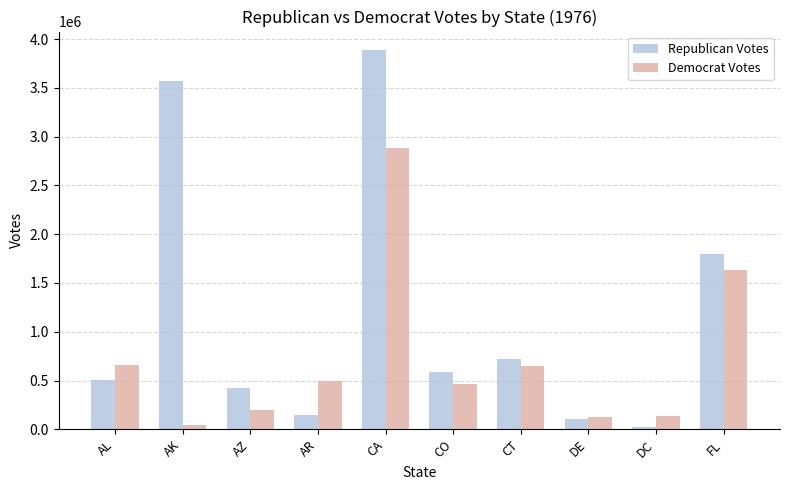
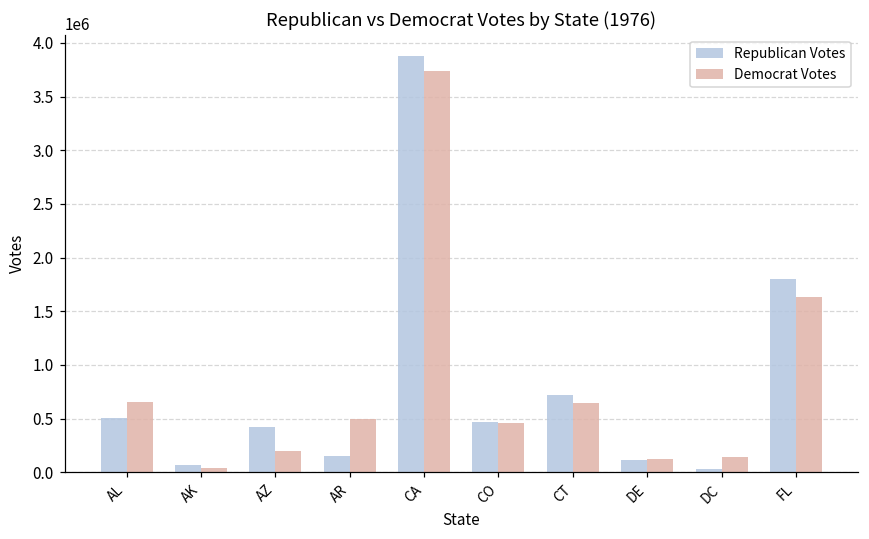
  {
    "Republican Votes": {
      "AL": 500000,
-     "AK": 3600000,
+     "AK": 100000,
      "AZ": 400000,
      "AR": 200000,
      "CA": 3900000,
-     "CO": 600000,
+     "CO": 500000,
      "CT": 700000,
      "DE": 100000,
      "DC": 0,
      "FL": 1800000
    },
    "Democrat Votes": {
      "AL": 700000,
      "AK": 0,
      "AZ": 200000,
      "AR": 500000,
-     "CA": 2900000,
+     "CA": 3700000,
      "CO": 500000,
      "CT": 600000,
      "DE": 100000,
      "DC": 100000,
      "FL": 1600000
    }
  }
